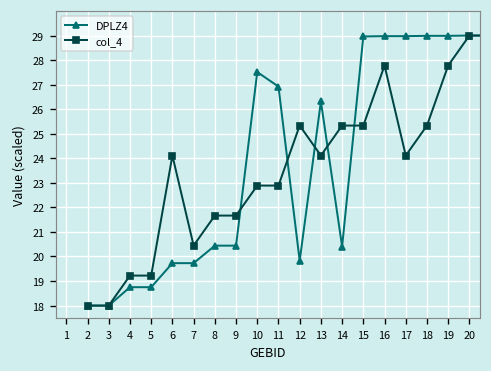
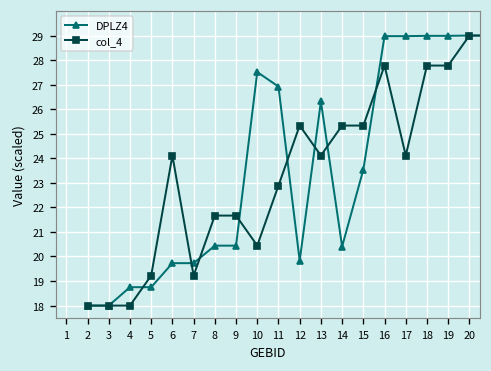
  {
    "DPLZ4": {
      "4": 18.7,
      "5": 18.7,
      "6": 19.7,
      "7": 19.7,
      "8": 20.4,
      "9": 20.4,
      "10": 27.5,
      "11": 26.9,
      "12": 19.8,
      "13": 26.3,
      "14": 20.4,
-     "15": 29.0,
+     "15": 23.5,
      "16": 29.0,
      "17": 29.0,
      "18": 29.0,
      "19": 29.0
    },
    "col_4": {
-     "4": 19.2,
+     "4": 18.0,
      "5": 19.2,
      "6": 24.1,
-     "7": 20.4,
+     "7": 19.2,
      "8": 21.7,
      "9": 21.7,
-     "10": 22.9,
+     "10": 20.4,
      "11": 22.9,
      "12": 25.3,
      "13": 24.1,
      "14": 25.3,
      "15": 25.3,
      "16": 27.8,
      "17": 24.1,
-     "18": 25.3,
+     "18": 27.8,
      "19": 27.8
    }
  }
